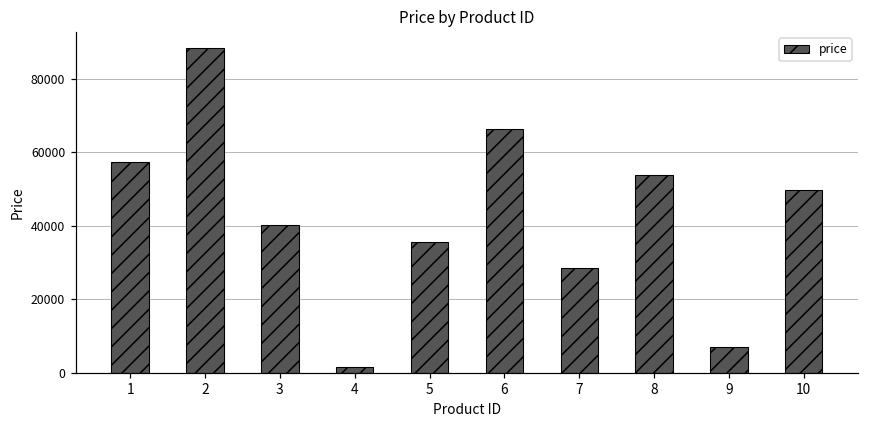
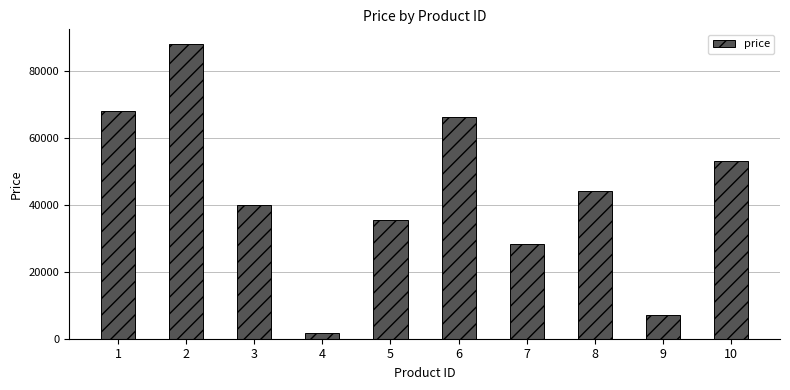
  {
-   "1": 57000,
+   "1": 68000,
    "2": 88000,
    "3": 40000,
    "4": 2000,
    "5": 36000,
    "6": 66000,
    "7": 28000,
-   "8": 54000,
+   "8": 44000,
    "9": 7000,
-   "10": 50000
+   "10": 53000
  }
